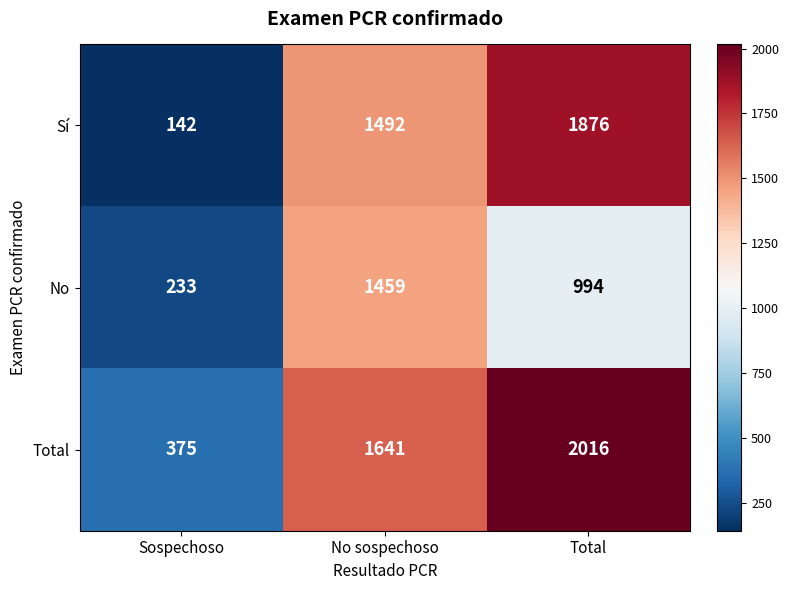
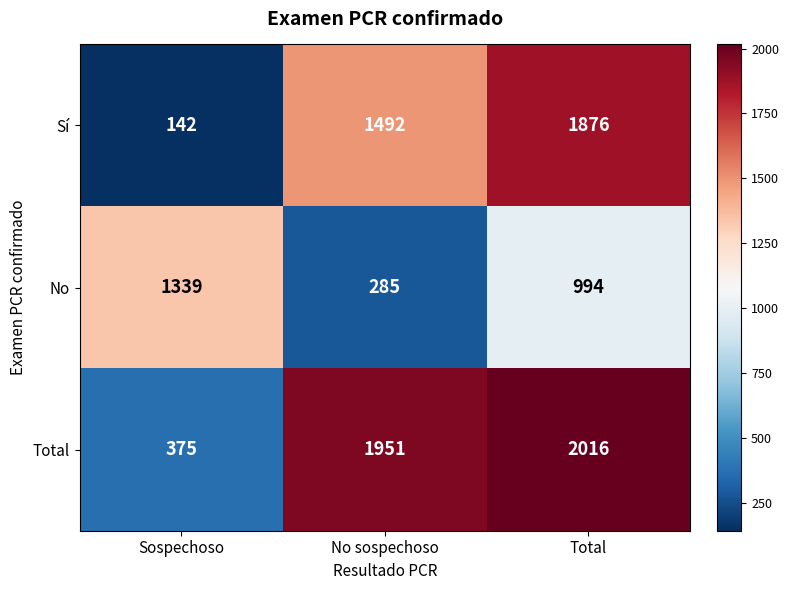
  {
    "Sí": {
      "Sospechoso": 142,
      "No sospechoso": 1492,
      "Total": 1876
    },
    "No": {
-     "Sospechoso": 233,
-     "No sospechoso": 1459,
+     "Sospechoso": 1339,
+     "No sospechoso": 285,
      "Total": 994
    },
    "Total": {
      "Sospechoso": 375,
-     "No sospechoso": 1641,
+     "No sospechoso": 1951,
      "Total": 2016
    }
  }
